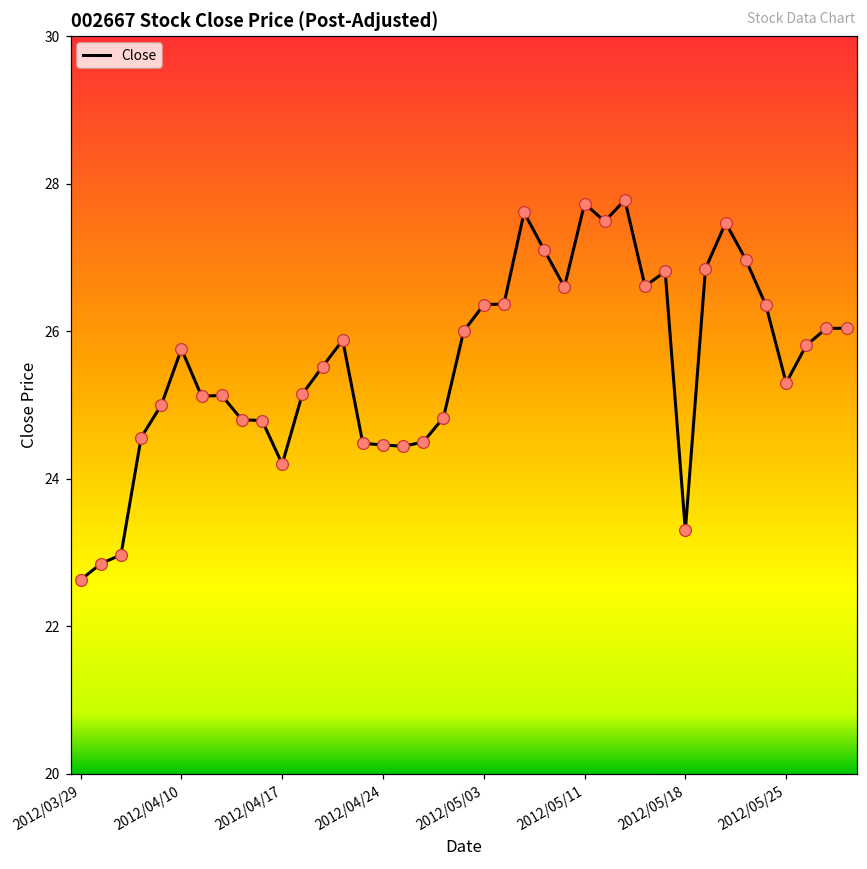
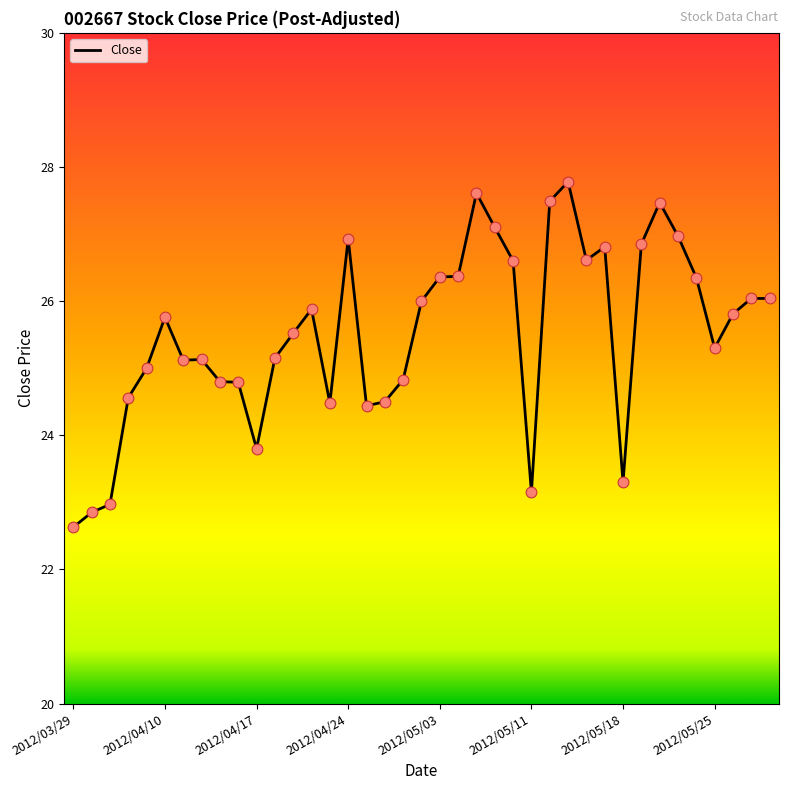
  {
    "2012/03/29": 22.6,
    "2012/04/10": 25.8,
-   "2012/04/17": 24.2,
-   "2012/04/24": 24.5,
+   "2012/04/17": 23.8,
+   "2012/04/24": 26.9,
    "2012/05/03": 26.4,
-   "2012/05/11": 27.7,
+   "2012/05/11": 23.2,
    "2012/05/18": 23.3,
    "2012/05/25": 25.3
  }
